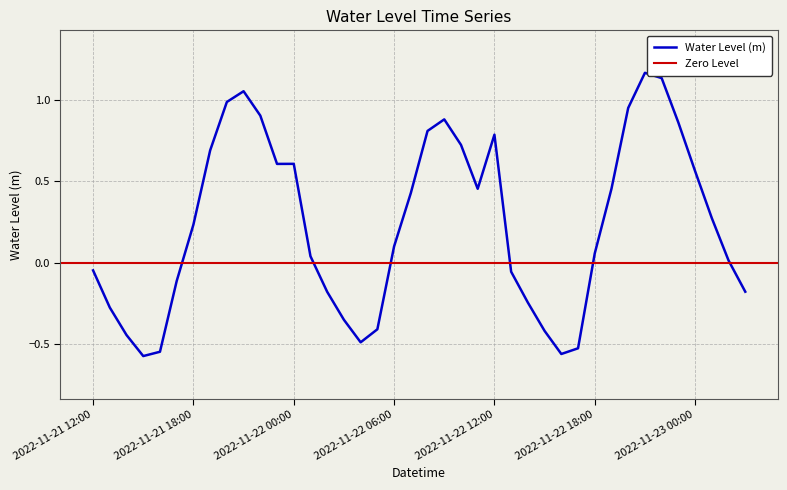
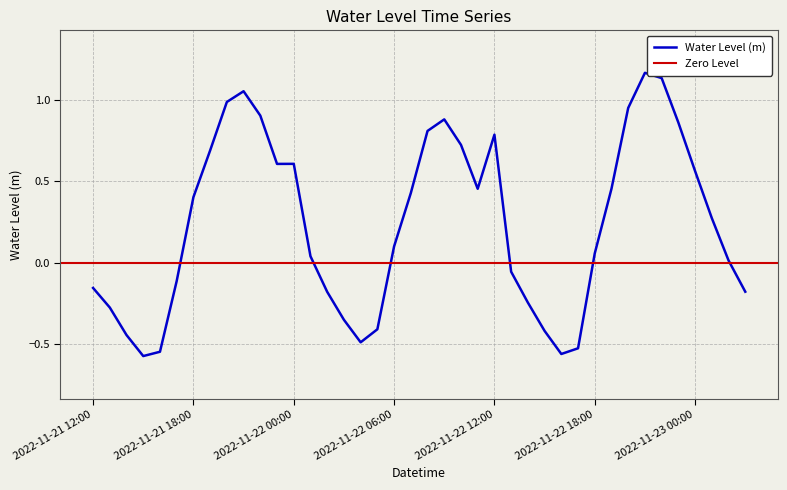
  {
-   "2022-11-21 12:00": -0.05,
-   "2022-11-21 18:00": 0.23,
+   "2022-11-21 12:00": -0.16,
+   "2022-11-21 18:00": 0.40,
    "2022-11-22 00:00": 0.61,
    "2022-11-22 06:00": 0.10,
    "2022-11-22 12:00": 0.78,
    "2022-11-22 18:00": 0.06,
    "2022-11-23 00:00": 0.56
  }
